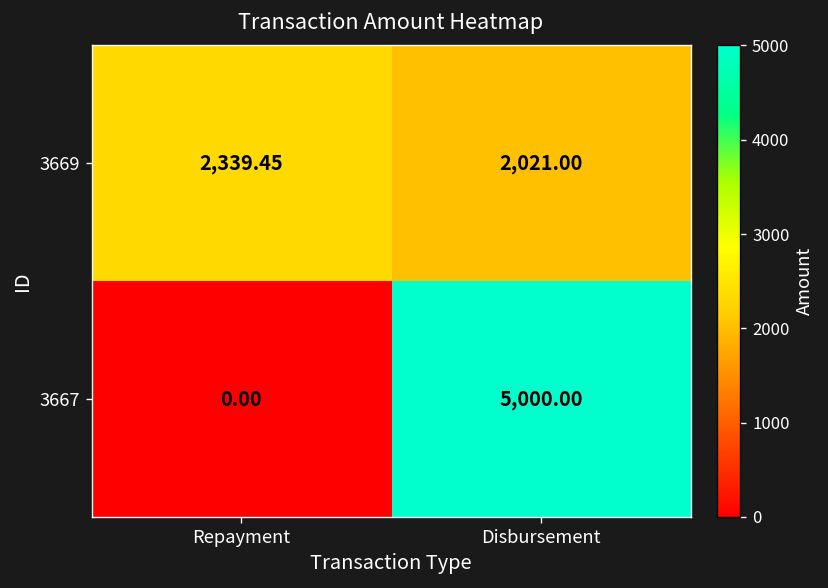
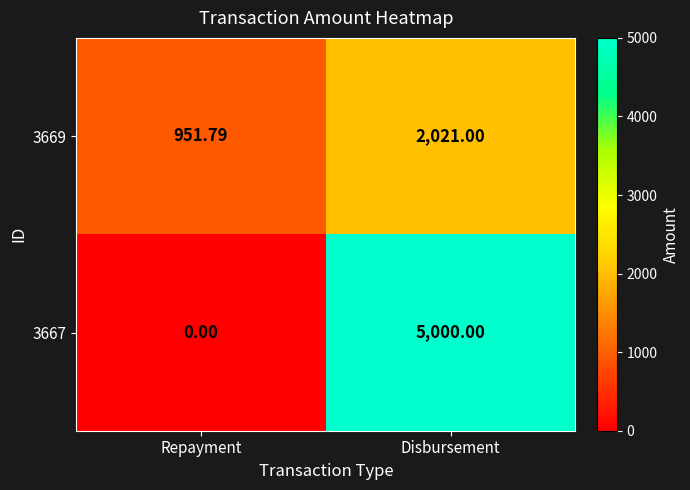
  {
    "3669": {
-     "Repayment": "2,339.45",
+     "Repayment": "951.79",
      "Disbursement": "2,021.00"
    },
    "3667": {
      "Repayment": "0.00",
      "Disbursement": "5,000.00"
    }
  }
